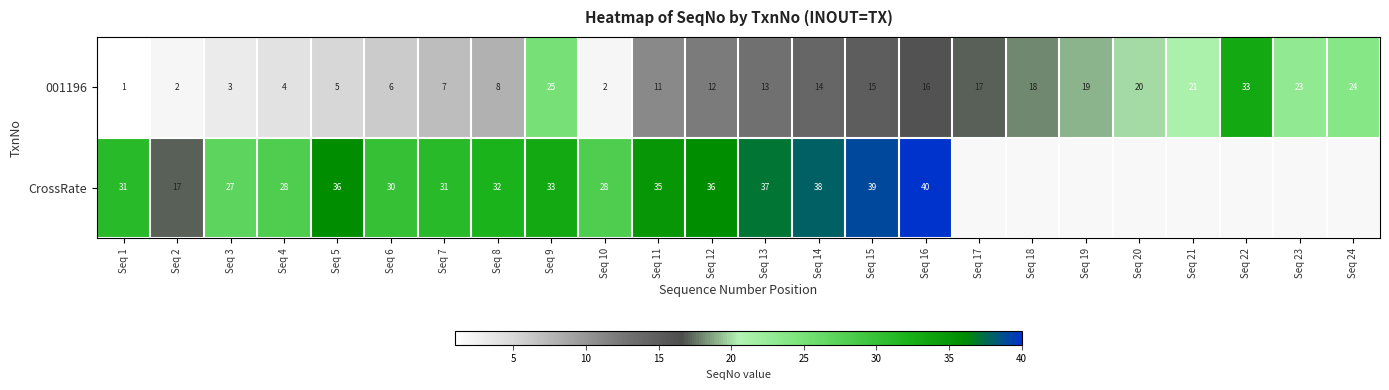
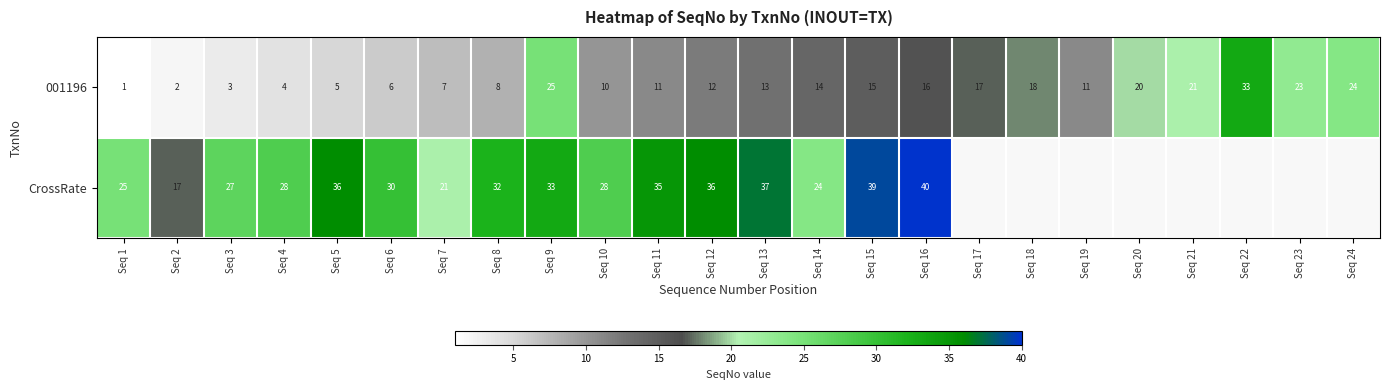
  {
    "001196": {
      "Seq 1": 1,
      "Seq 2": 2,
      "Seq 3": 3,
      "Seq 4": 4,
      "Seq 5": 5,
      "Seq 6": 6,
      "Seq 7": 7,
      "Seq 8": 8,
      "Seq 9": 25,
-     "Seq 10": 2,
+     "Seq 10": 10,
      "Seq 11": 11,
      "Seq 12": 12,
      "Seq 13": 13,
      "Seq 14": 14,
      "Seq 15": 15,
      "Seq 16": 16,
      "Seq 17": 17,
      "Seq 18": 18,
-     "Seq 19": 19,
+     "Seq 19": 11,
      "Seq 20": 20,
      "Seq 21": 21,
      "Seq 22": 33,
      "Seq 23": 23,
      "Seq 24": 24
    },
    "CrossRate": {
-     "Seq 1": 31,
+     "Seq 1": 25,
      "Seq 2": 17,
      "Seq 3": 27,
      "Seq 4": 28,
      "Seq 5": 36,
      "Seq 6": 30,
-     "Seq 7": 31,
+     "Seq 7": 21,
      "Seq 8": 32,
      "Seq 9": 33,
      "Seq 10": 28,
      "Seq 11": 35,
      "Seq 12": 36,
      "Seq 13": 37,
-     "Seq 14": 38,
+     "Seq 14": 24,
      "Seq 15": 39,
      "Seq 16": 40
    }
  }
